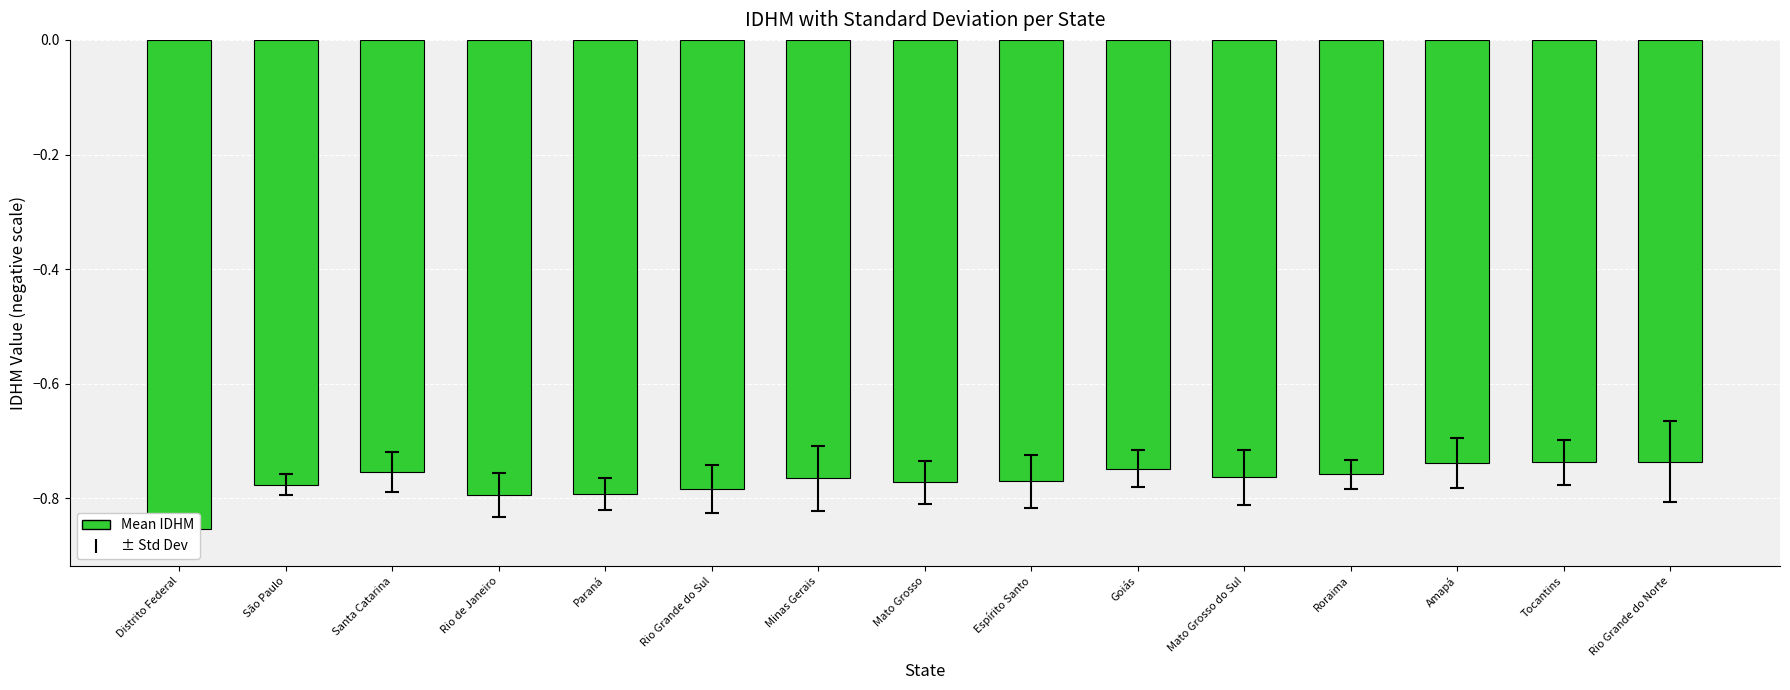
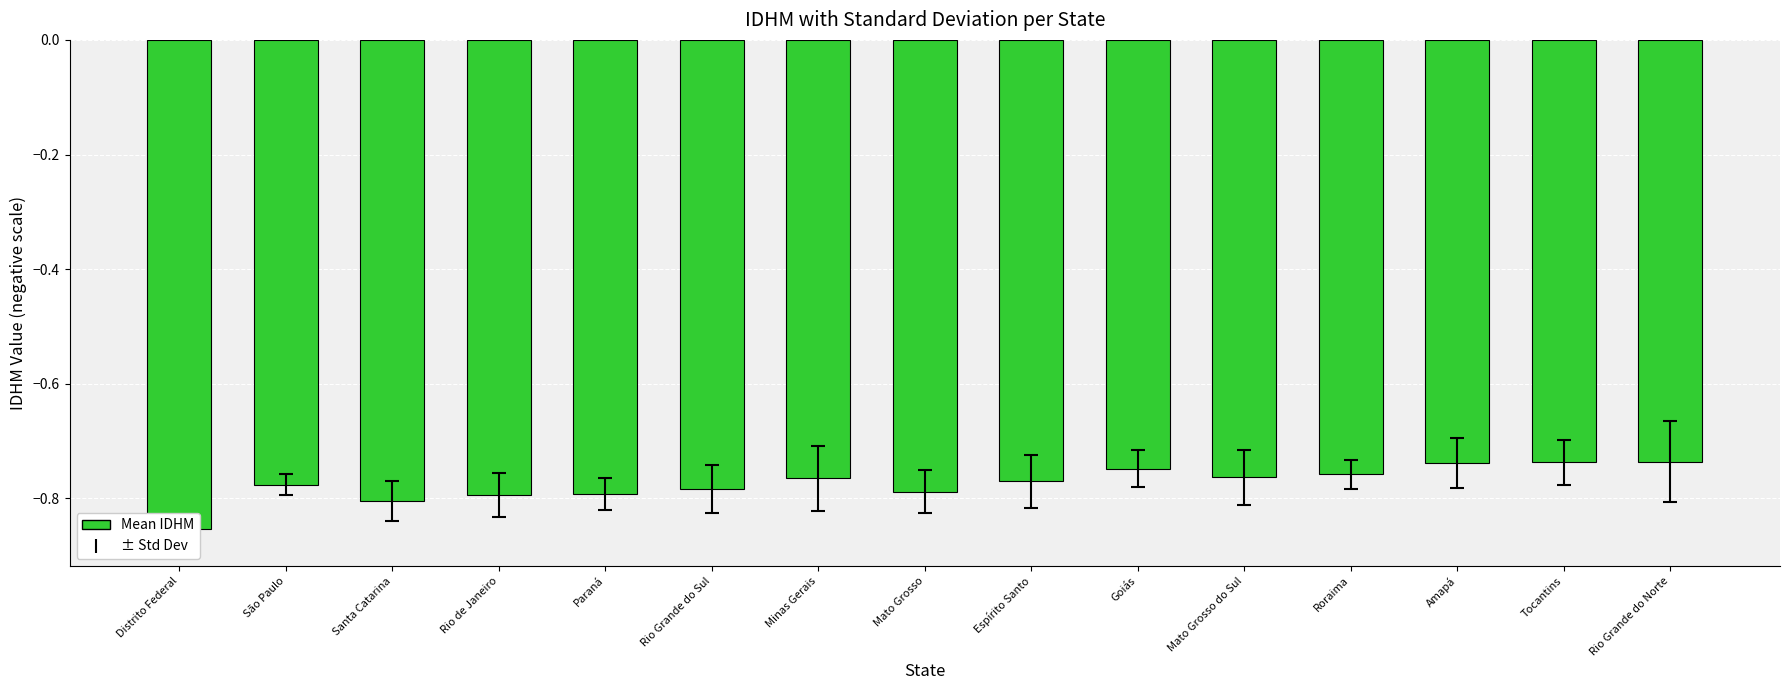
  {
    "Mean IDHM": {
      "São Paulo": -0.78,
-     "Santa Catarina": -0.75,
+     "Santa Catarina": -0.81,
      "Rio de Janeiro": -0.79,
      "Paraná": -0.79,
      "Rio Grande do Sul": -0.78,
      "Minas Gerais": -0.77,
-     "Mato Grosso": -0.77,
+     "Mato Grosso": -0.79,
      "Espírito Santo": -0.77,
      "Goiás": -0.75,
      "Mato Grosso do Sul": -0.76,
      "Roraima": -0.76,
      "Amapá": -0.74,
      "Tocantins": -0.74,
      "Rio Grande do Norte": -0.74
    }
  }
